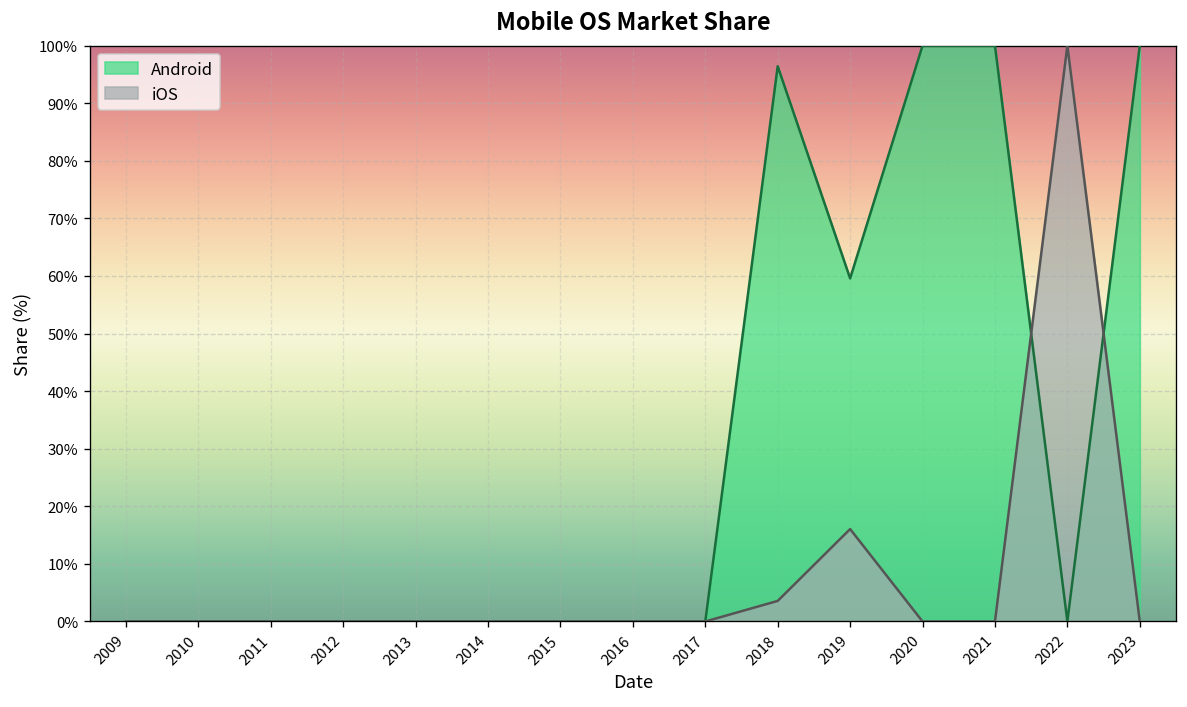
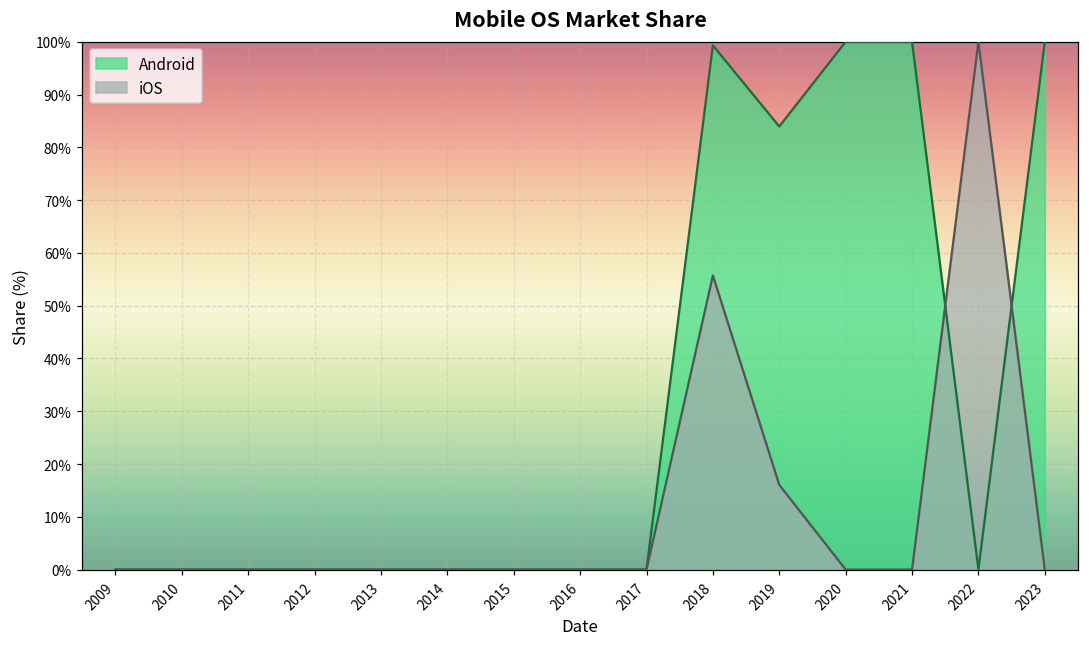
  {
    "Android": {
-     "2018": "96%",
-     "2019": "60%",
+     "2018": "99%",
+     "2019": "84%",
      "2020": "100%",
      "2021": "100%",
      "2022": "0%",
      "2023": "100%"
    },
    "iOS": {
-     "2018": "4%",
+     "2018": "56%",
      "2019": "16%",
      "2020": "0%",
      "2021": "0%",
      "2022": "100%",
      "2023": "0%"
    }
  }
